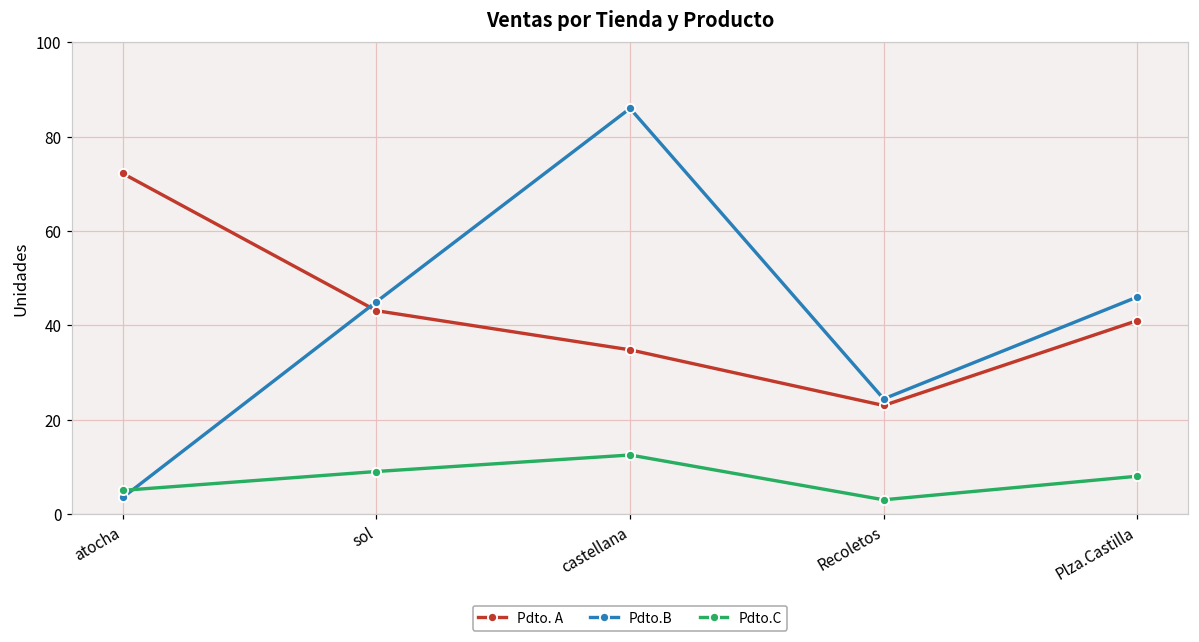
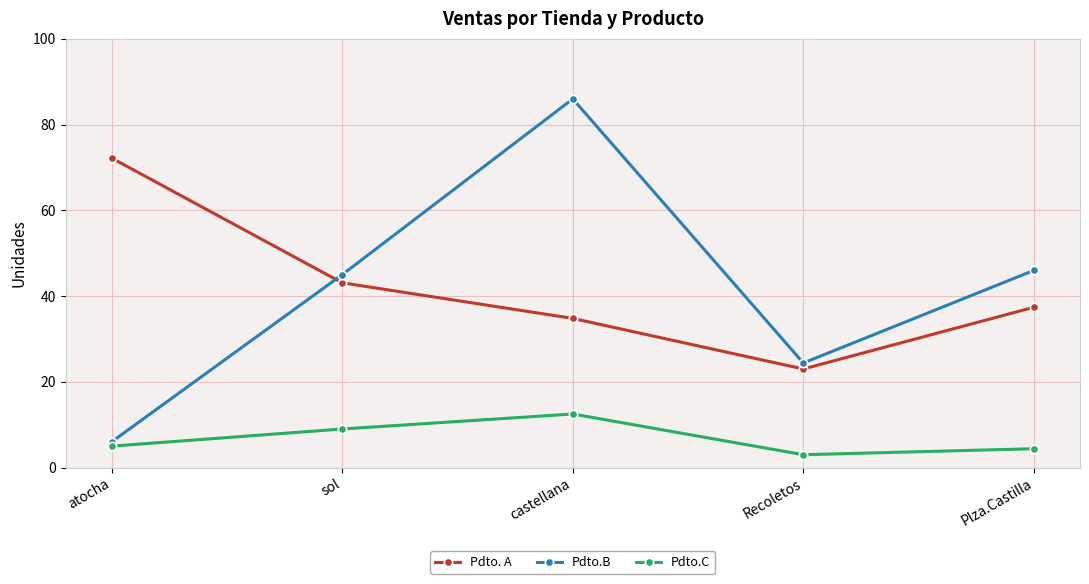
  {
    "Pdto. A": {
      "atocha": 72,
      "sol": 43,
      "castellana": 35,
      "Recoletos": 23,
-     "Plza.Castilla": 41
+     "Plza.Castilla": 37
    },
    "Pdto.B": {
-     "atocha": 4,
+     "atocha": 6,
      "sol": 45,
      "castellana": 86,
      "Recoletos": 24,
      "Plza.Castilla": 46
    },
    "Pdto.C": {
      "atocha": 5,
      "sol": 9,
      "castellana": 13,
      "Recoletos": 3,
-     "Plza.Castilla": 8
+     "Plza.Castilla": 4
    }
  }
